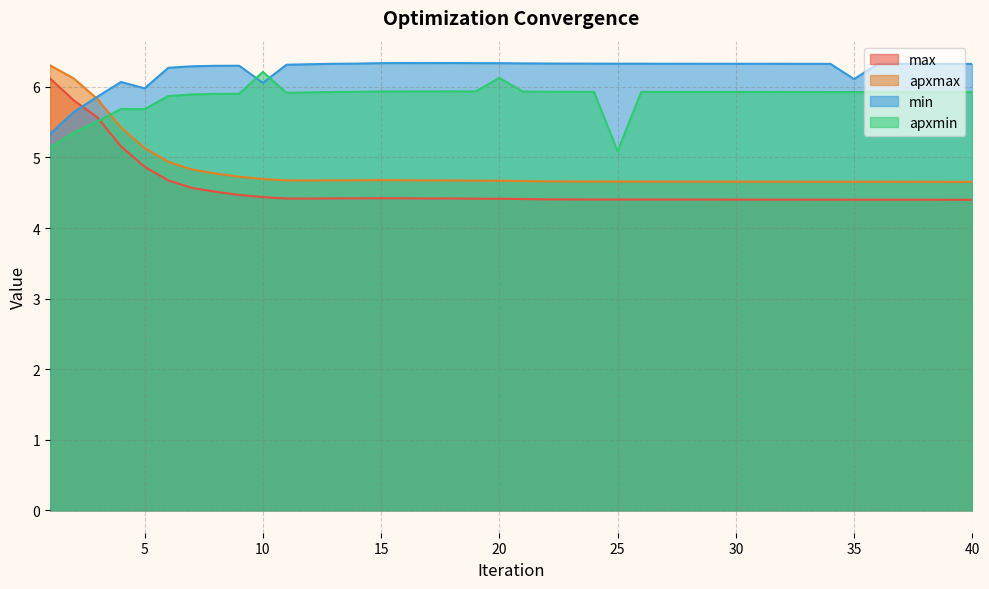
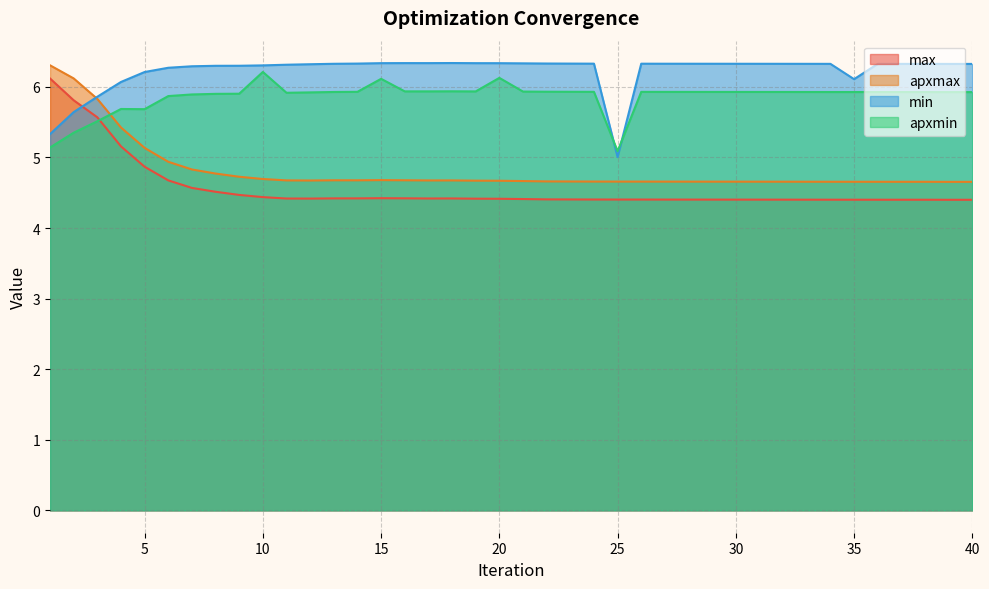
  {
    "min": {
-     "5": 6.0,
-     "10": 6.1,
+     "5": 6.2,
+     "10": 6.3,
      "15": 6.3,
      "20": 6.3,
-     "25": 6.3,
+     "25": 5.0,
      "30": 6.3,
      "35": 6.1,
      "40": 6.3
    },
    "apxmin": {
      "5": 5.7,
      "10": 6.2,
-     "15": 5.9,
+     "15": 6.1,
      "20": 6.1,
      "25": 5.1,
      "30": 5.9,
      "35": 5.9,
      "40": 5.9
    }
  }
